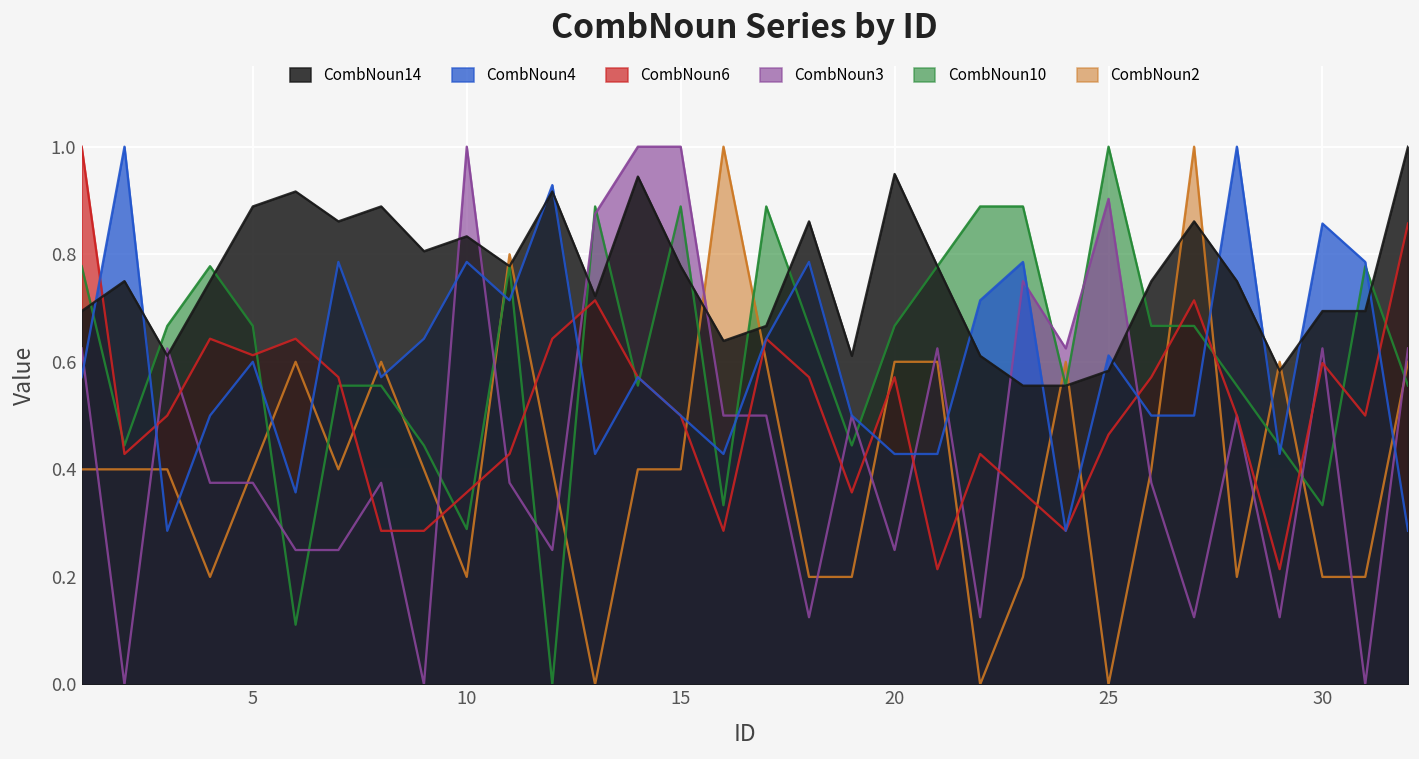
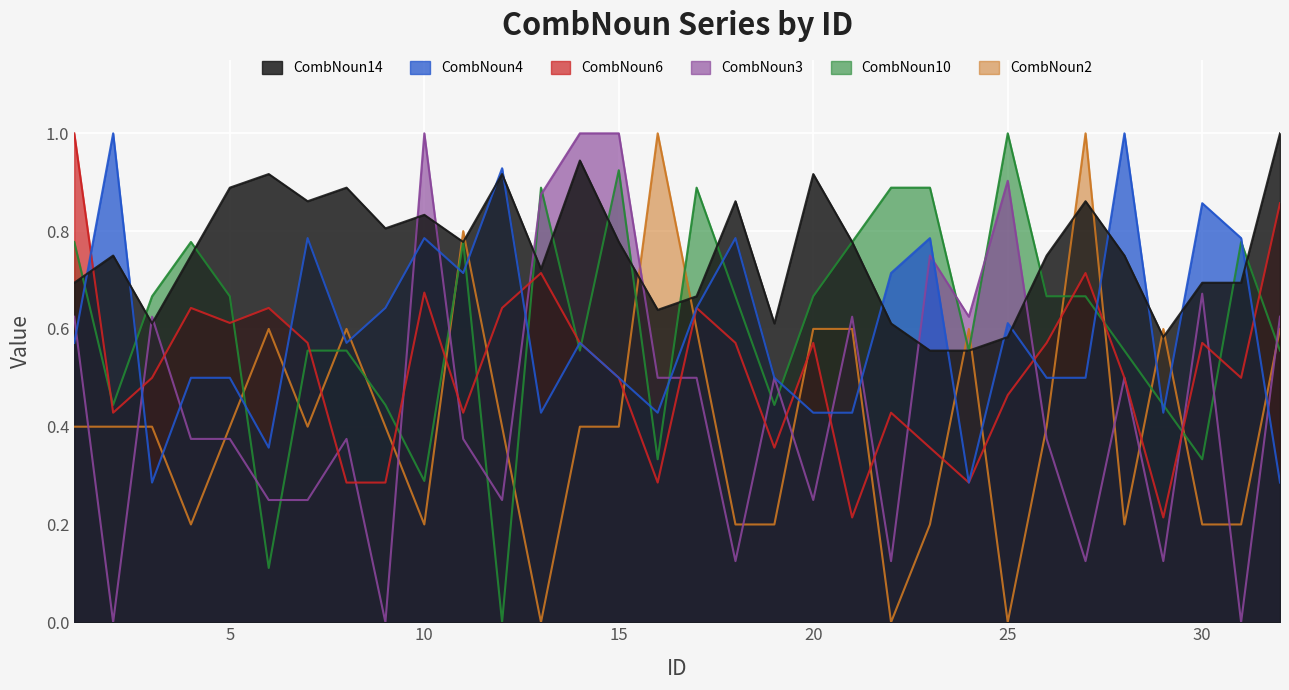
  {
    "CombNoun2": {
      "5": 0.40,
      "10": 0.20,
      "15": 0.40,
      "20": 0.60,
      "25": 0.00,
      "30": 0.20
    },
    "CombNoun10": {
      "5": 0.67,
      "10": 0.29,
-     "15": 0.89,
+     "15": 0.92,
      "20": 0.67,
      "25": 1.00,
      "30": 0.33
    },
    "CombNoun3": {
      "5": 0.38,
      "10": 1.00,
      "15": 1.00,
      "20": 0.25,
      "25": 0.90,
-     "30": 0.63
+     "30": 0.67
    },
    "CombNoun6": {
      "5": 0.61,
-     "10": 0.36,
+     "10": 0.67,
      "20": 0.57,
      "25": 0.46,
-     "30": 0.60
+     "30": 0.57
    },
    "CombNoun4": {
-     "5": 0.6,
+     "5": 0.5,
      "10": 0.79,
      "20": 0.43,
      "25": 0.61,
      "30": 0.86
    },
    "CombNoun14": {
      "5": 0.89,
      "10": 0.83,
      "15": 0.78,
-     "20": 0.95,
+     "20": 0.92,
      "25": 0.58,
      "30": 0.69
    }
  }
